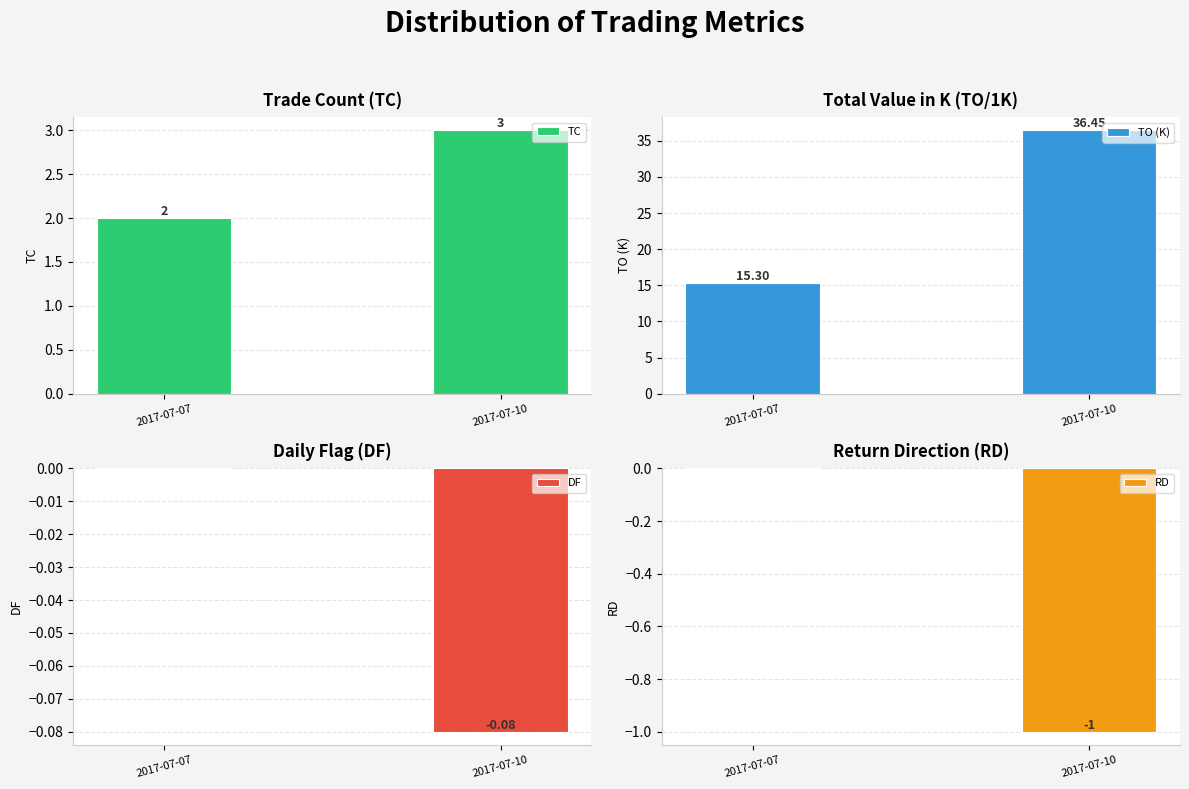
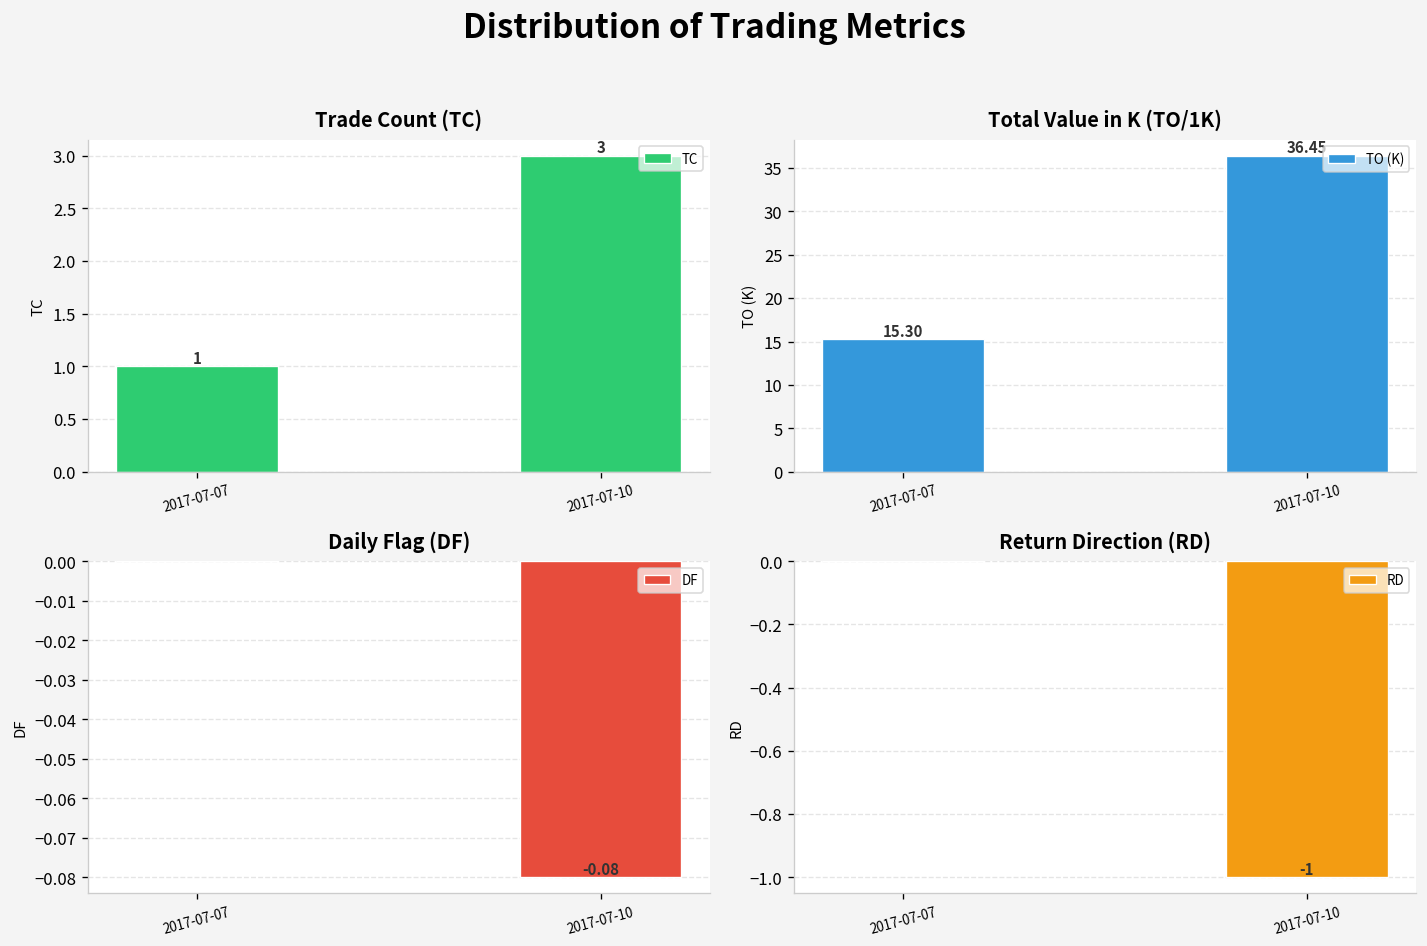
  {
    "Trade Count (TC)": {
-     "2017-07-07": 2,
+     "2017-07-07": 1,
      "2017-07-10": 3
    },
    "Total Value in K (TO/1K)": {
      "2017-07-07": 15.30
    },
    "Daily Flag (DF)": {
      "2017-07-10": -0.08
    },
    "Return Direction (RD)": {
      "2017-07-10": -1
    }
  }
